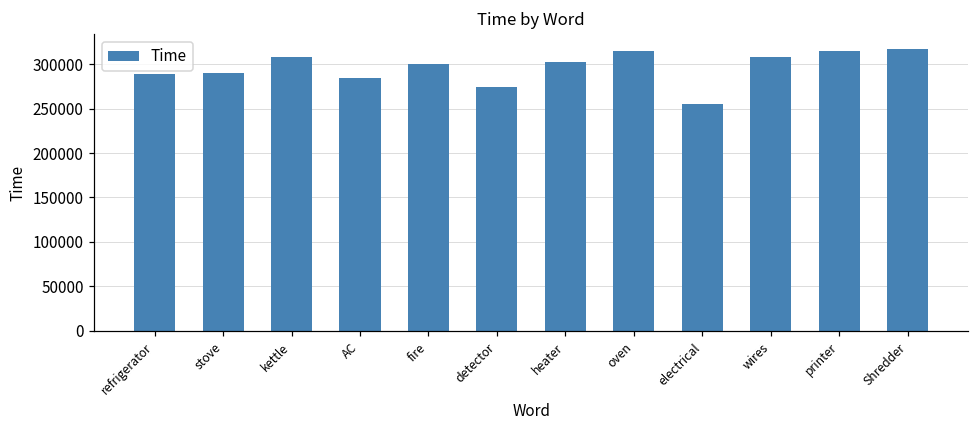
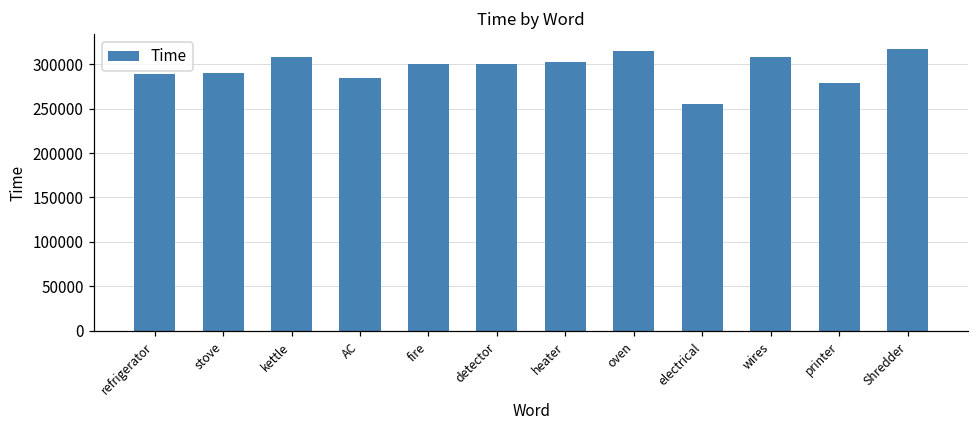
  {
    "refrigerator": 290000,
    "stove": 290000,
    "kettle": 310000,
    "AC": 290000,
    "fire": 300000,
-   "detector": 270000,
+   "detector": 300000,
    "heater": 300000,
    "oven": 320000,
    "electrical": 260000,
    "wires": 310000,
-   "printer": 320000,
+   "printer": 280000,
    "Shredder": 320000
  }
